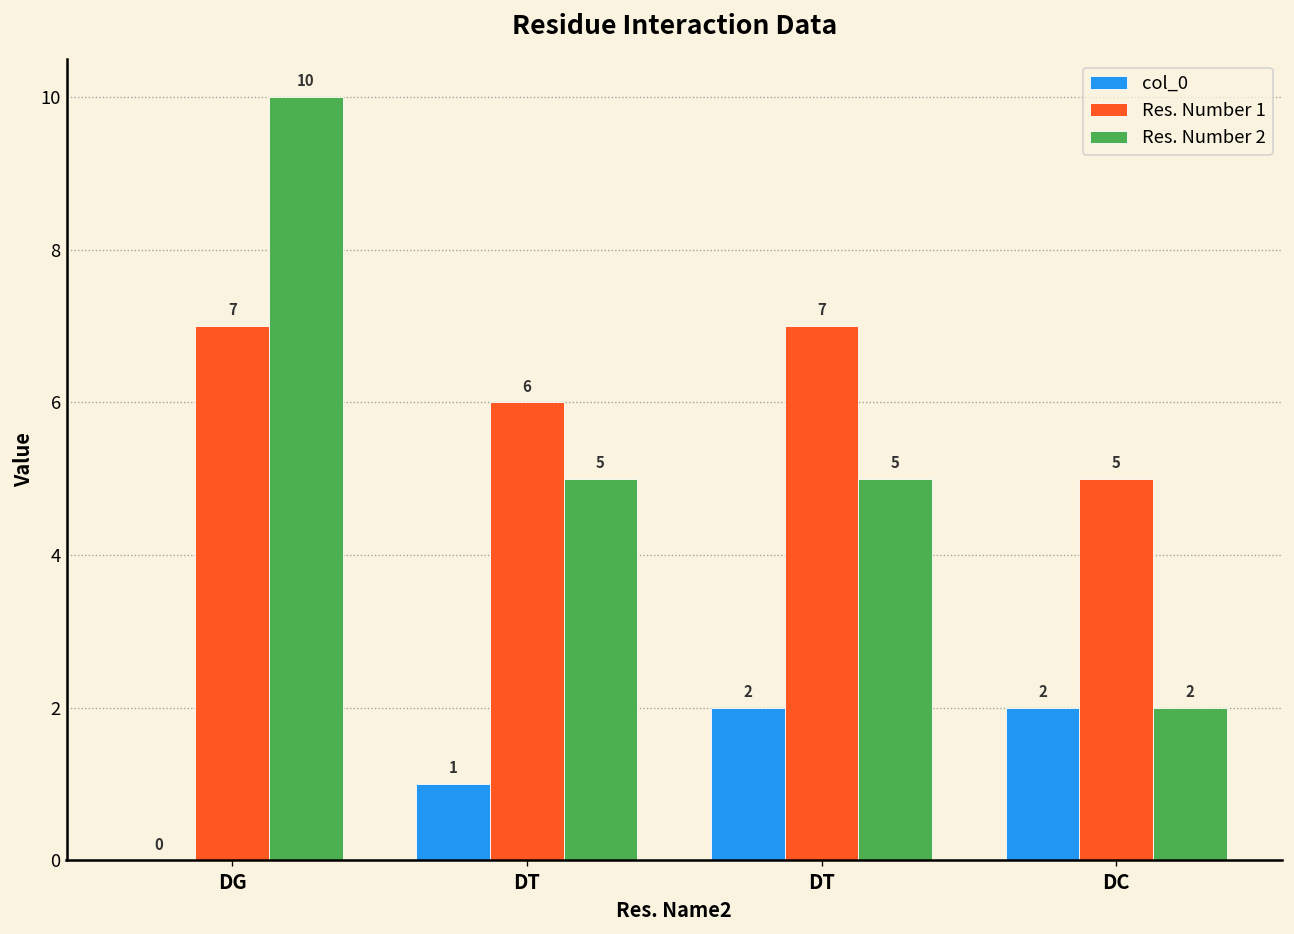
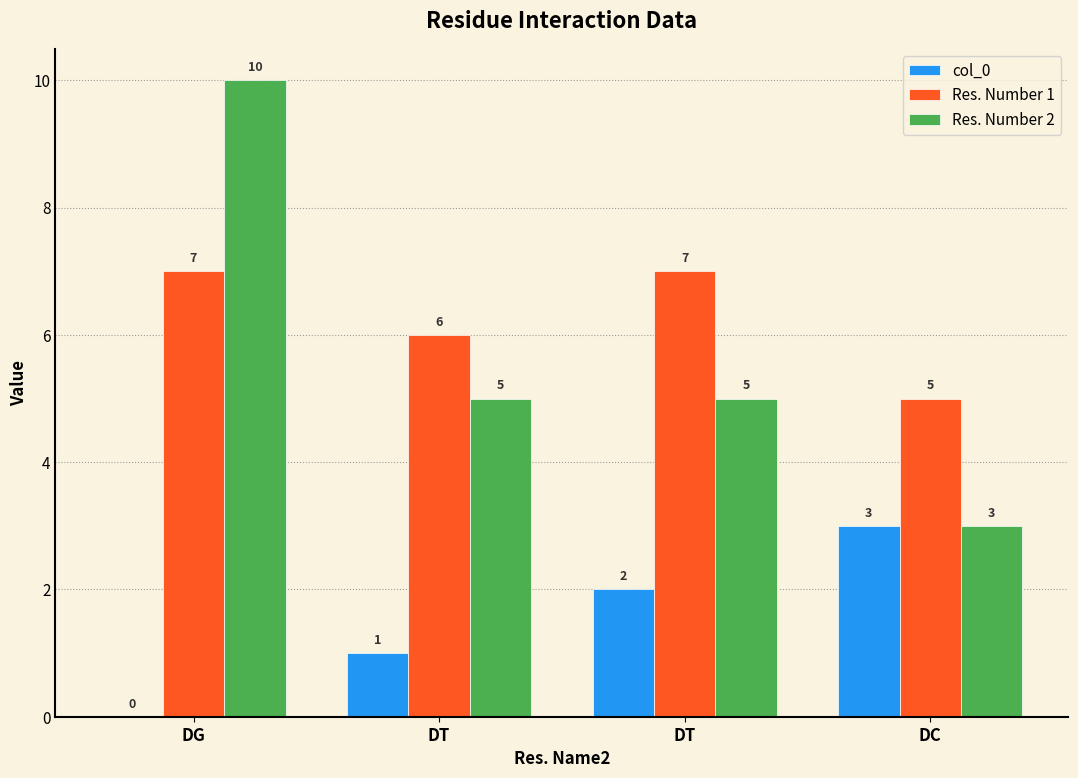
  {
    "col_0": {
      "DG": 0,
-     "DC": 2
+     "DC": 3
    },
    "Res. Number 1": {
      "DG": 7,
      "DC": 5
    },
    "Res. Number 2": {
      "DG": 10,
-     "DC": 2
+     "DC": 3
    }
  }
